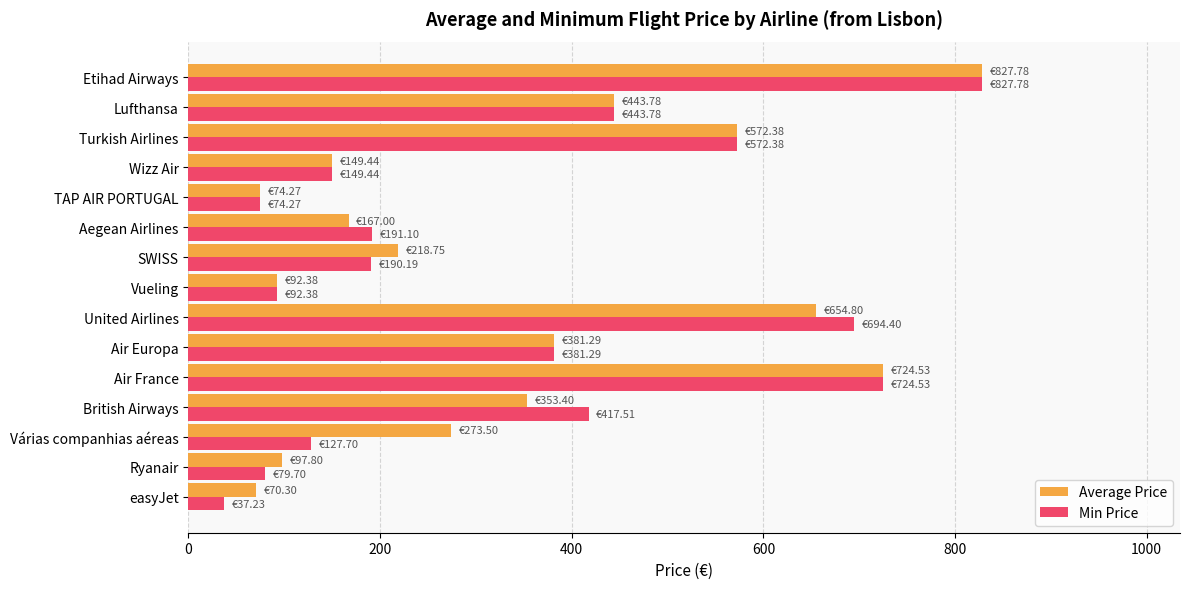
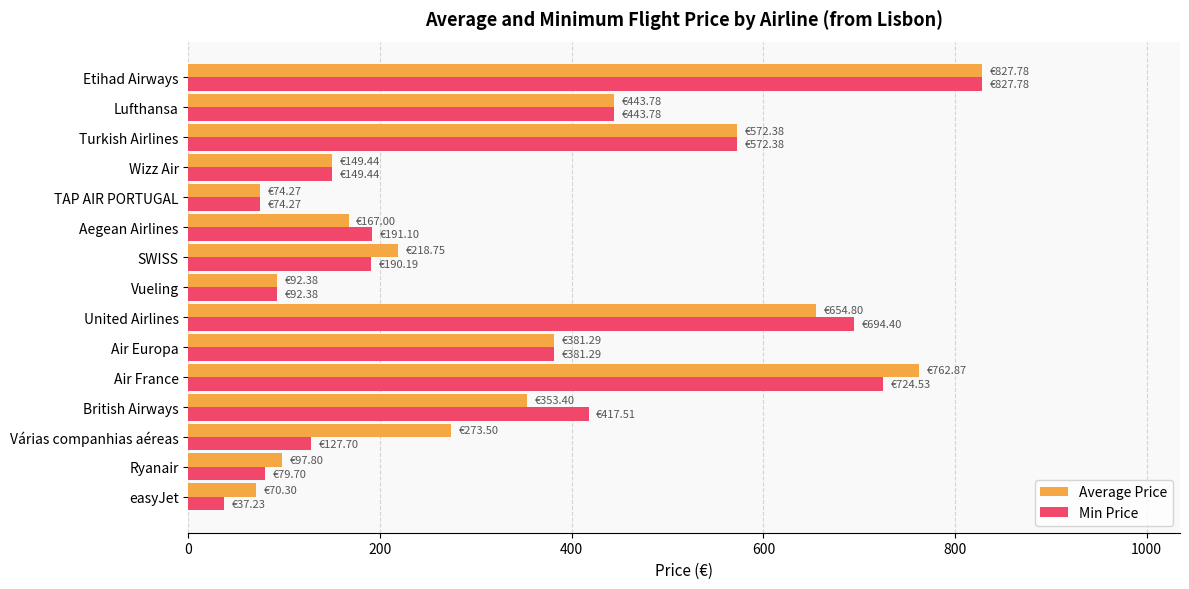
  {
    "Average Price": {
      "Etihad Airways": "€827.78",
      "Lufthansa": "€443.78",
      "Turkish Airlines": "€572.38",
      "Wizz Air": "€149.44",
      "TAP AIR PORTUGAL": "€74.27",
      "Aegean Airlines": "€167.00",
      "SWISS": "€218.75",
      "Vueling": "€92.38",
      "United Airlines": "€654.80",
      "Air Europa": "€381.29",
-     "Air France": "€724.53",
+     "Air France": "€762.87",
      "British Airways": "€353.40",
      "Várias companhias aéreas": "€273.50",
      "Ryanair": "€97.80",
      "easyJet": "€70.30"
    },
    "Min Price": {
      "Etihad Airways": "€827.78",
      "Lufthansa": "€443.78",
      "Turkish Airlines": "€572.38",
      "Wizz Air": "€149.44",
      "TAP AIR PORTUGAL": "€74.27",
      "Aegean Airlines": "€191.10",
      "SWISS": "€190.19",
      "Vueling": "€92.38",
      "United Airlines": "€694.40",
      "Air Europa": "€381.29",
      "Air France": "€724.53",
      "British Airways": "€417.51",
      "Várias companhias aéreas": "€127.70",
      "Ryanair": "€79.70",
      "easyJet": "€37.23"
    }
  }
